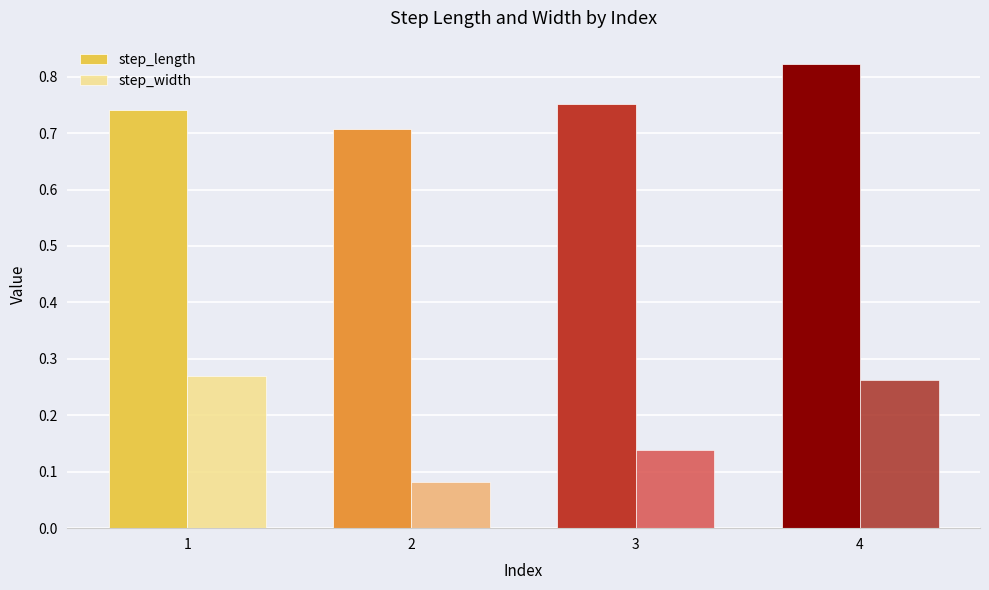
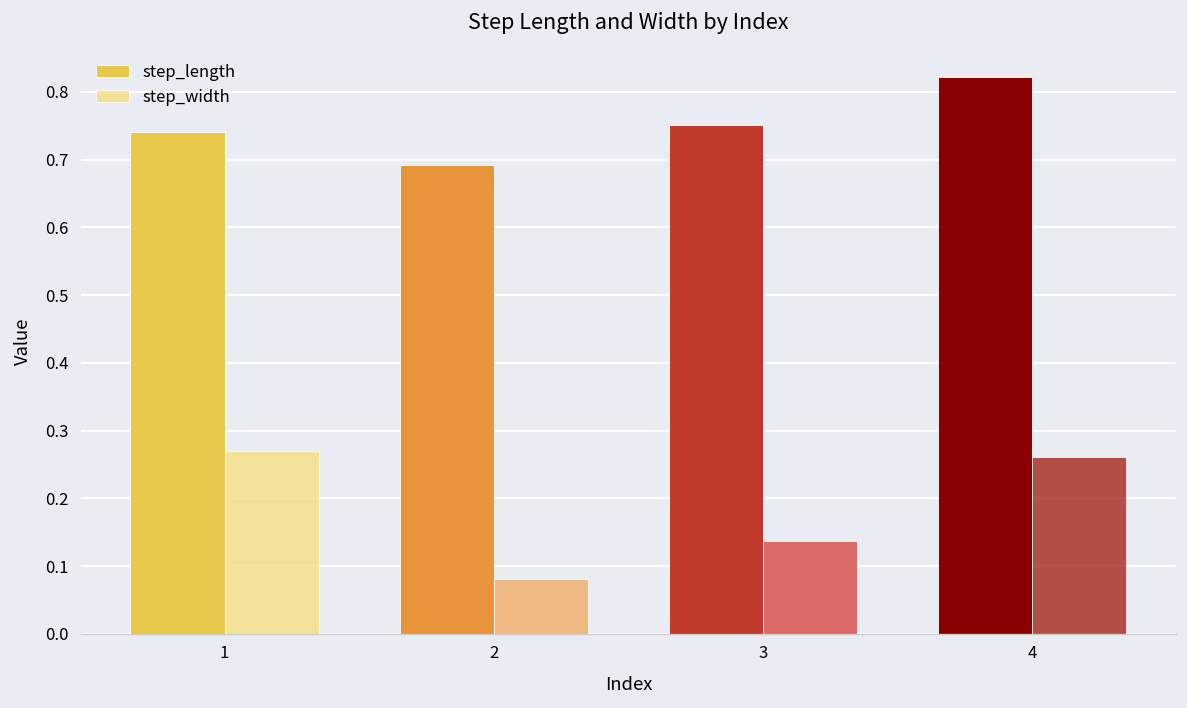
  {
    "step_length": {
      "1": 0.74,
-     "2": 0.71,
+     "2": 0.69,
      "3": 0.75,
      "4": 0.82
    },
    "step_width": {
      "1": 0.27,
      "2": 0.08,
      "3": 0.14,
      "4": 0.26
    }
  }
